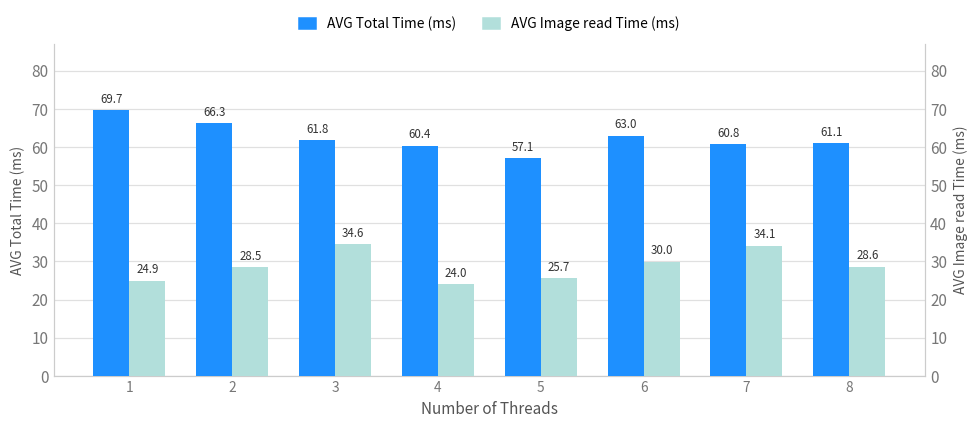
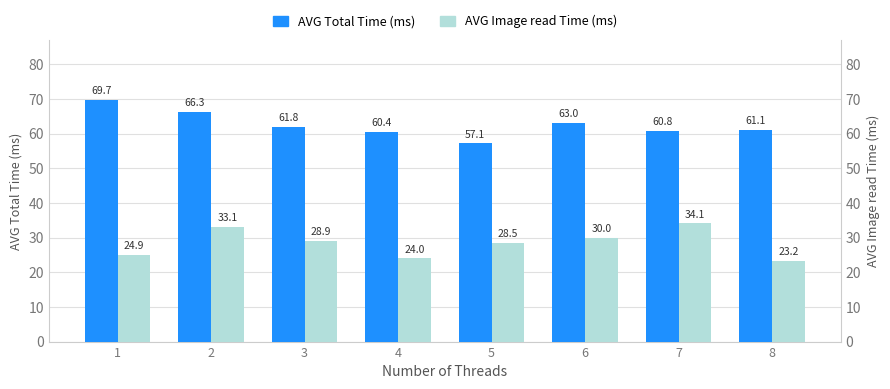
  {
    "AVG Total Time (ms)": {
      "1": 69.7,
      "2": 66.3,
      "3": 61.8,
      "4": 60.4,
      "5": 57.1,
      "6": 63.0,
      "7": 60.8,
      "8": 61.1
    },
    "AVG Image read Time (ms)": {
      "1": 24.9,
-     "2": 28.5,
-     "3": 34.6,
+     "2": 33.1,
+     "3": 28.9,
      "4": 24.0,
-     "5": 25.7,
+     "5": 28.5,
      "6": 30.0,
      "7": 34.1,
-     "8": 28.6
+     "8": 23.2
    }
  }
